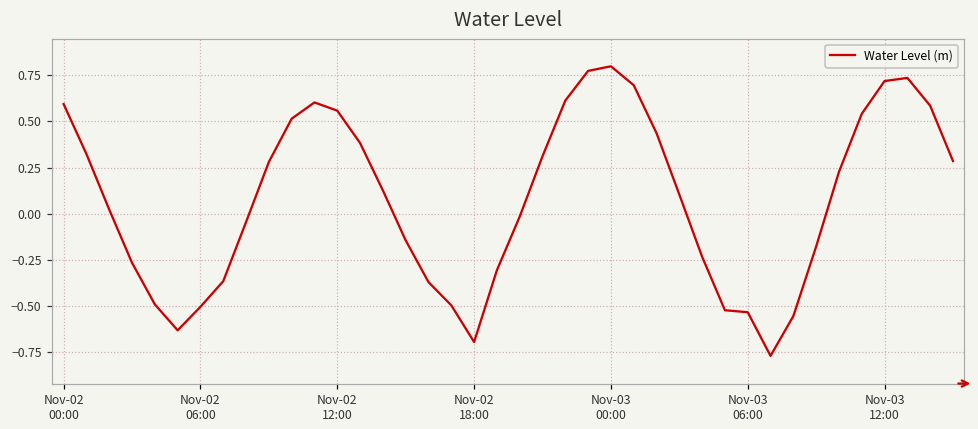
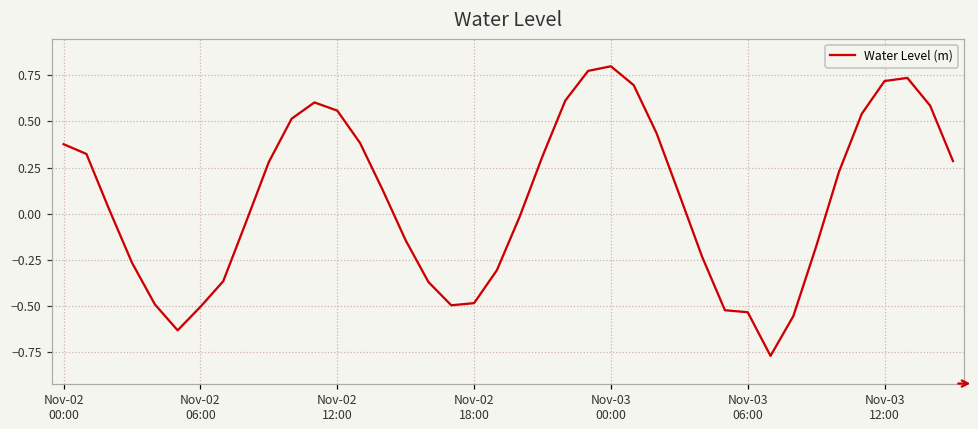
  {
-   "Nov-02 00:00": 0.59,
+   "Nov-02 00:00": 0.38,
    "Nov-02 06:00": -0.51,
    "Nov-02 12:00": 0.56,
-   "Nov-02 18:00": -0.70,
+   "Nov-02 18:00": -0.49,
    "Nov-03 00:00": 0.80,
    "Nov-03 06:00": -0.53,
    "Nov-03 12:00": 0.72
  }
